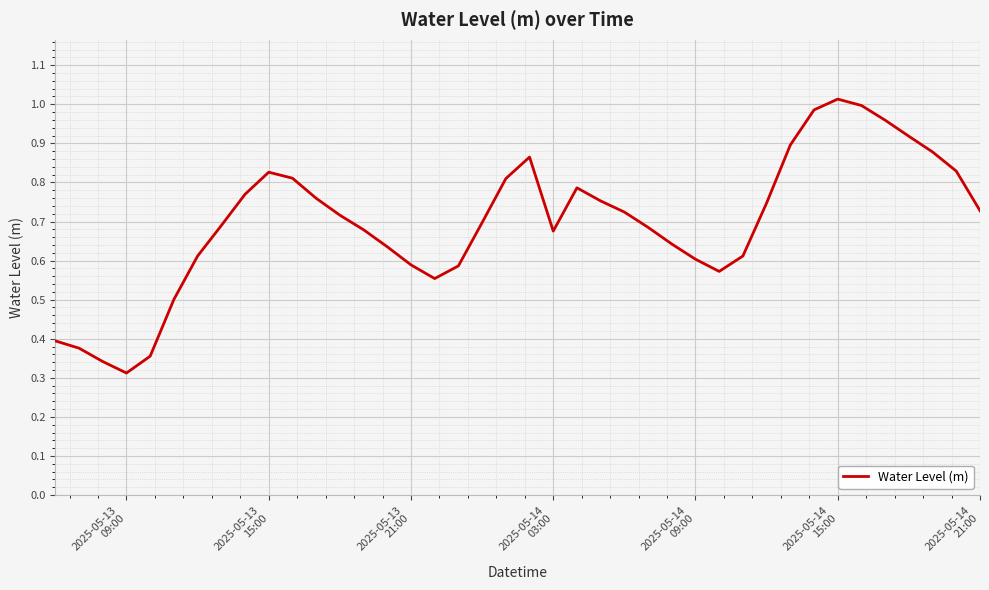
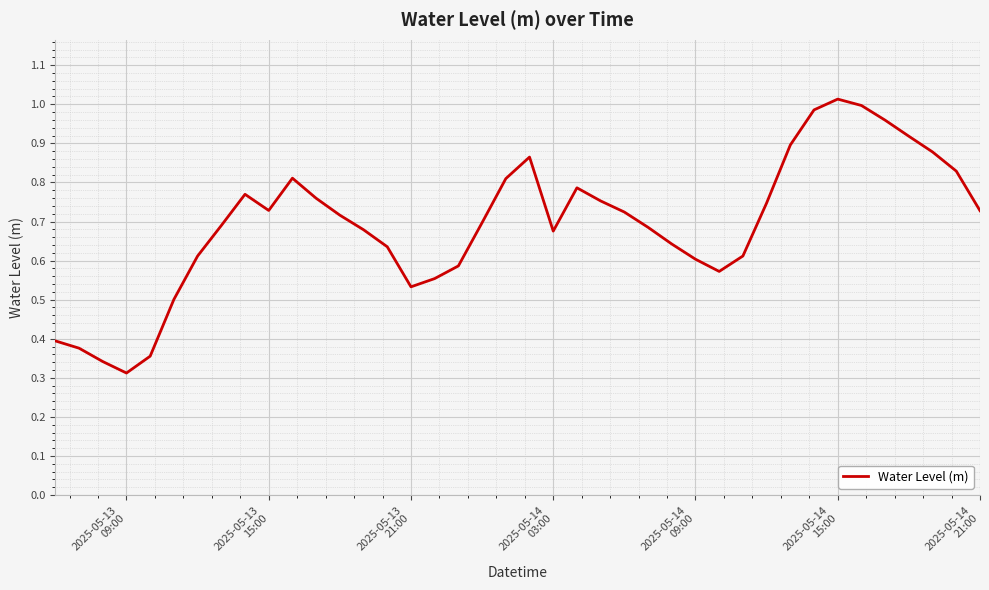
  {
    "2025-05-13 09:00": 0.31,
-   "2025-05-13 15:00": 0.83,
-   "2025-05-13 21:00": 0.59,
+   "2025-05-13 15:00": 0.73,
+   "2025-05-13 21:00": 0.53,
    "2025-05-14 03:00": 0.68,
    "2025-05-14 09:00": 0.60,
    "2025-05-14 15:00": 1.01,
    "2025-05-14 21:00": 0.73
  }
